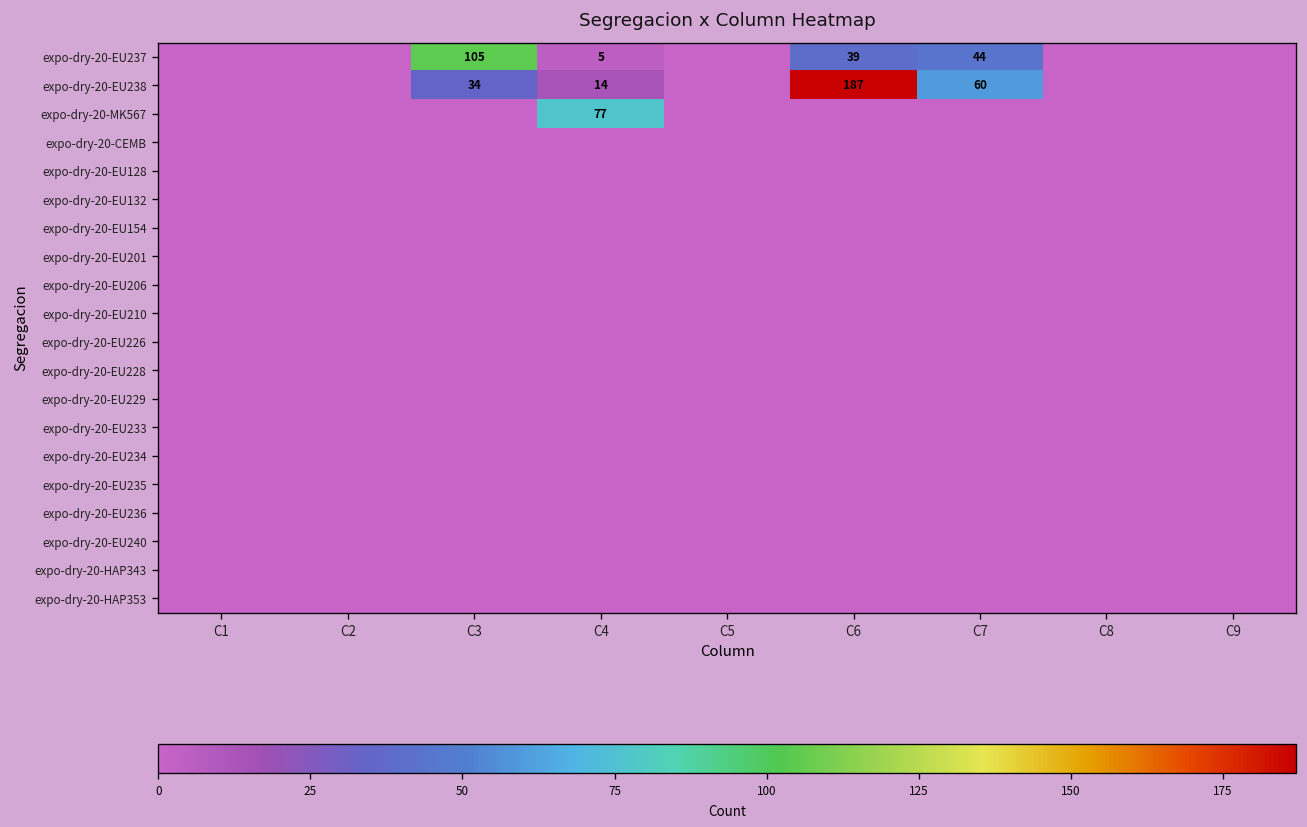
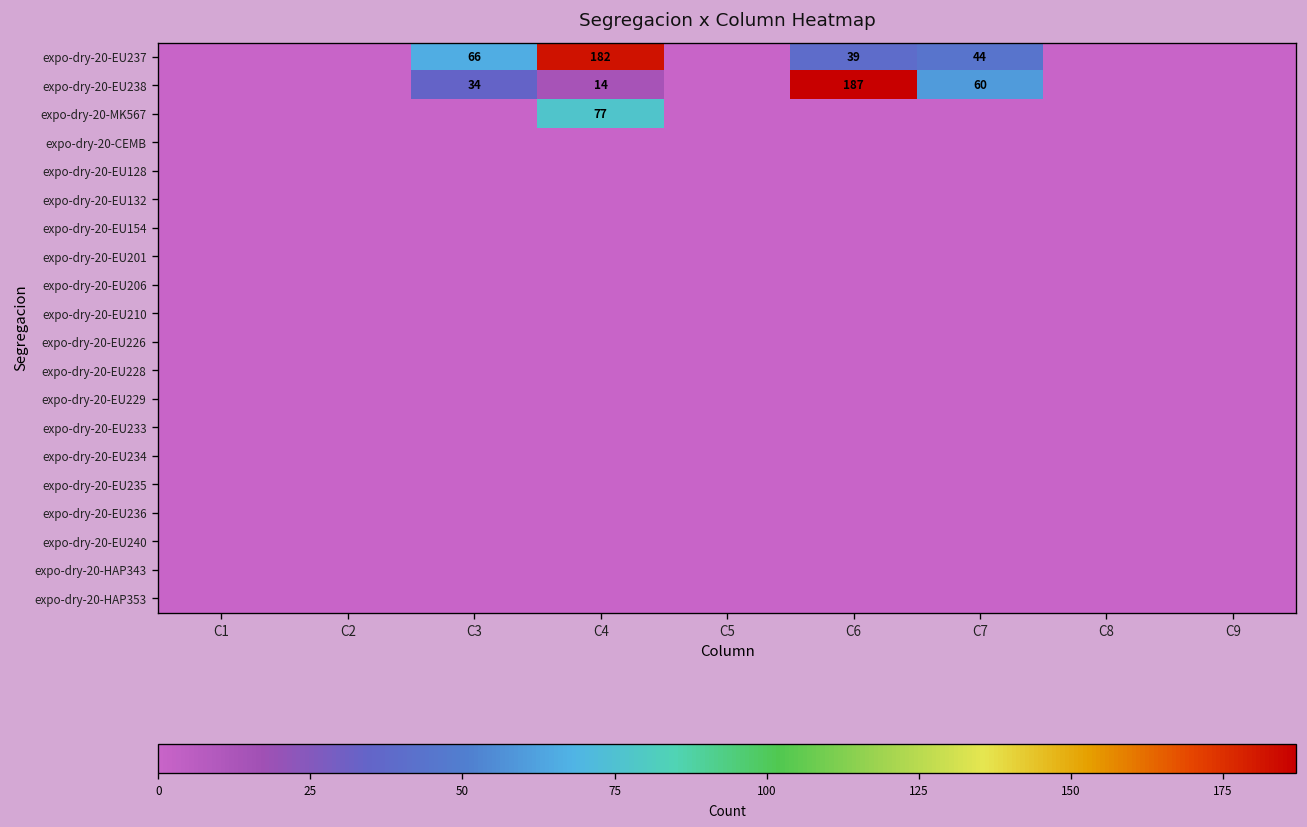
  {
    "expo-dry-20-EU237": {
-     "C3": 105,
-     "C4": 5,
+     "C3": 66,
+     "C4": 182,
      "C6": 39,
      "C7": 44
    },
    "expo-dry-20-EU238": {
      "C3": 34,
      "C4": 14,
      "C6": 187,
      "C7": 60
    },
    "expo-dry-20-MK567": {
      "C4": 77
    }
  }
